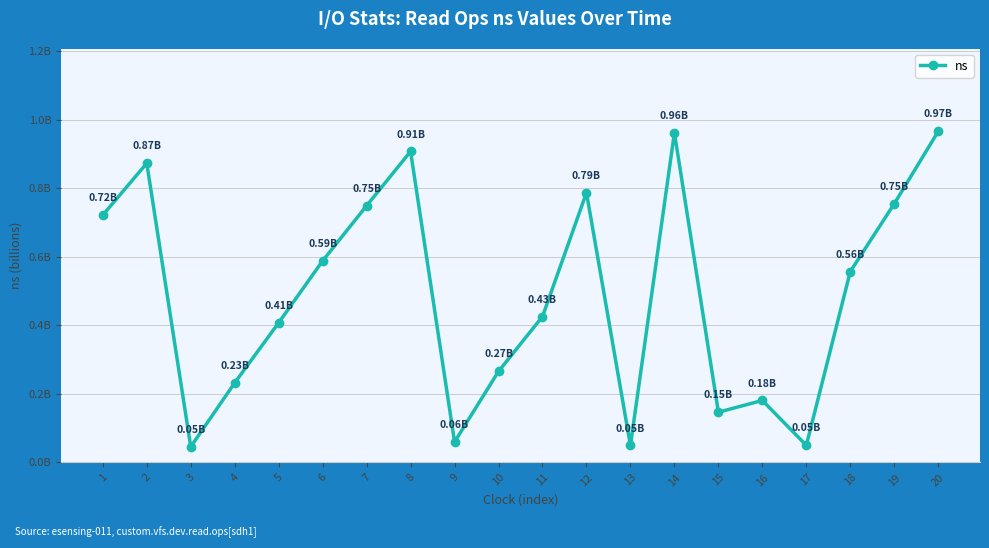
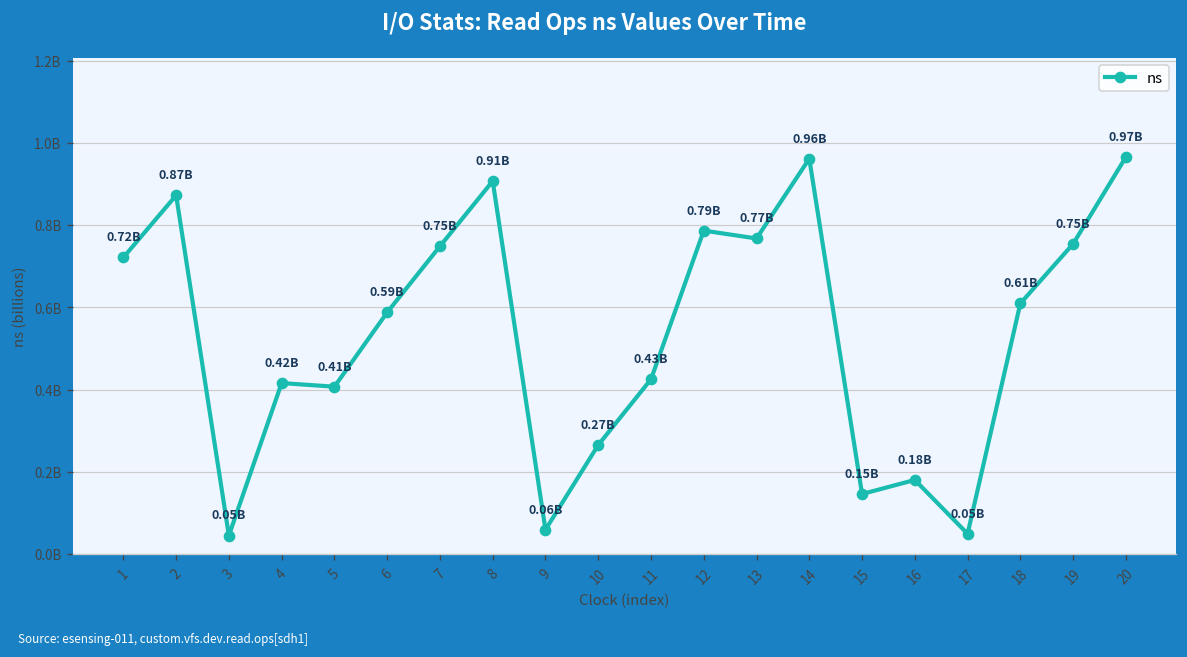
  {
    "1": "0.72B",
    "2": "0.87B",
    "3": "0.05B",
-   "4": "0.23B",
+   "4": "0.42B",
    "5": "0.41B",
    "6": "0.59B",
    "7": "0.75B",
    "8": "0.91B",
    "9": "0.06B",
    "10": "0.27B",
    "11": "0.43B",
    "12": "0.79B",
-   "13": "0.05B",
+   "13": "0.77B",
    "14": "0.96B",
    "15": "0.15B",
    "16": "0.18B",
    "17": "0.05B",
-   "18": "0.56B",
+   "18": "0.61B",
    "19": "0.75B",
    "20": "0.97B"
  }
